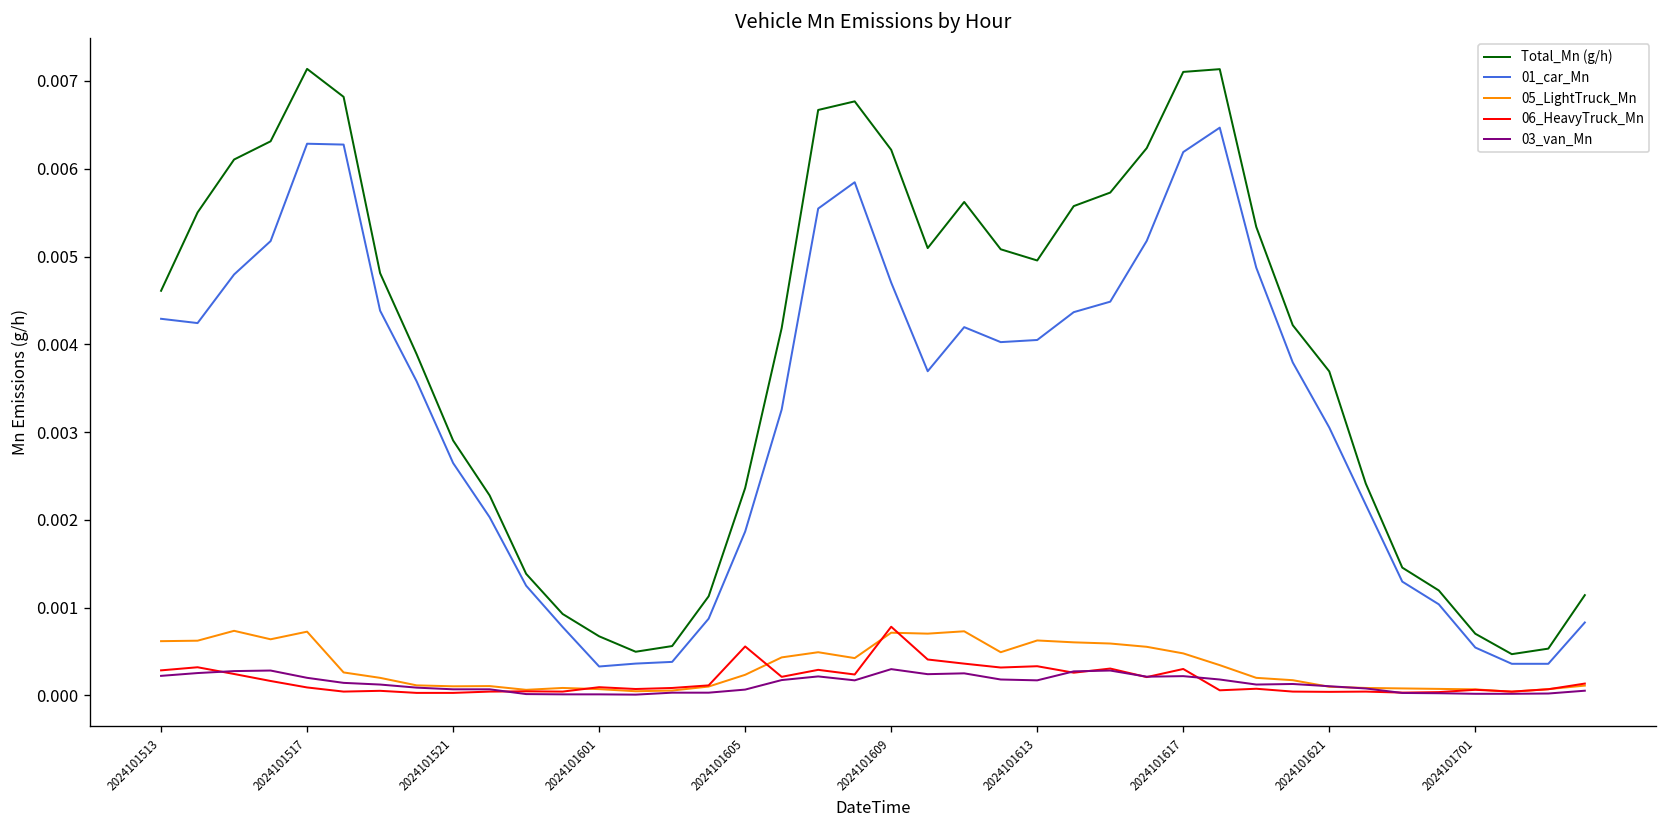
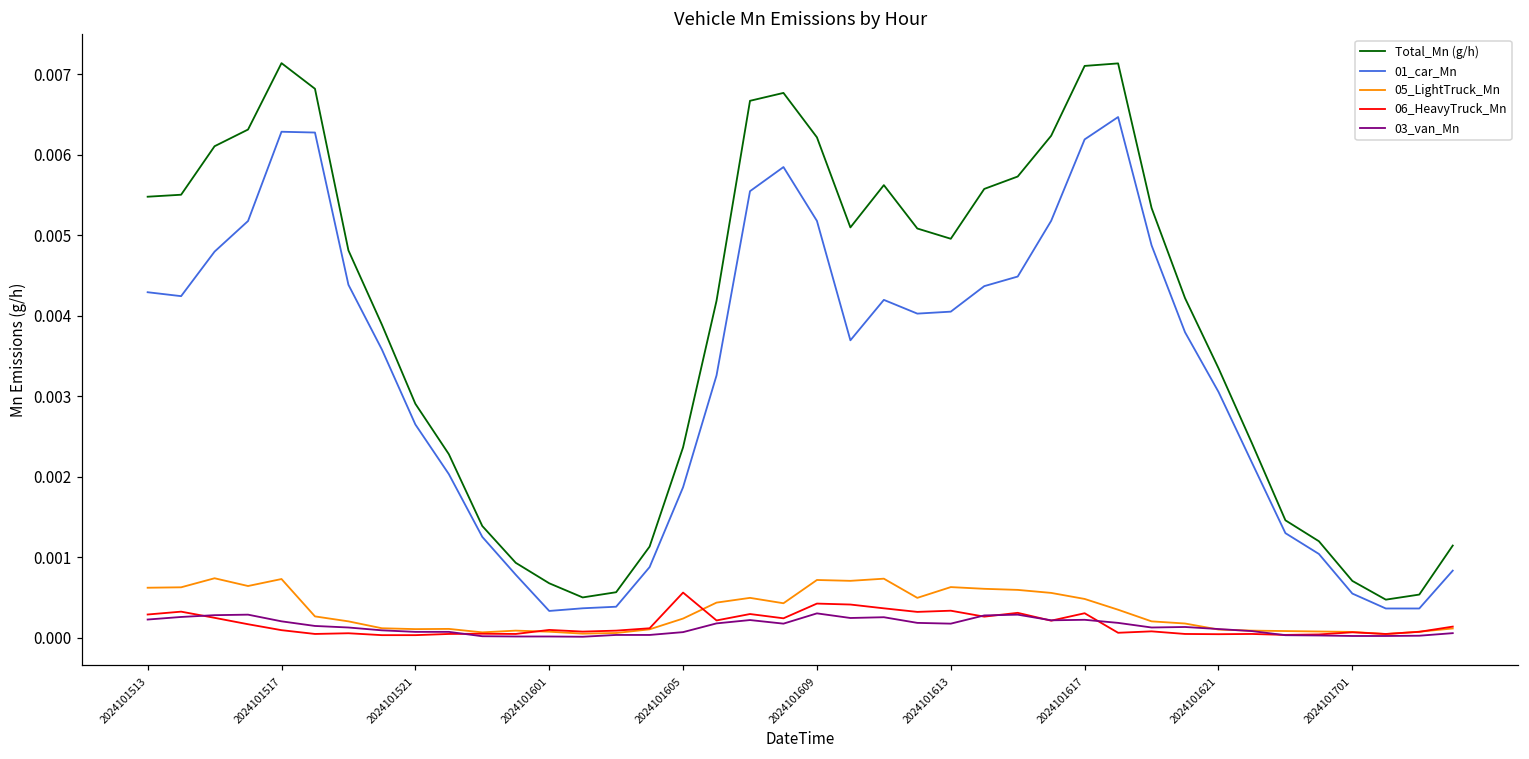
  {
    "Total_Mn (g/h)": {
-     "2024101513": 0.0046,
+     "2024101513": 0.0055,
      "2024101517": 0.0071,
      "2024101521": 0.0029,
      "2024101601": 0.0007,
      "2024101605": 0.0024,
      "2024101609": 0.0062,
      "2024101613": 0.0050,
      "2024101617": 0.0071,
-     "2024101621": 0.0037,
+     "2024101621": 0.0033,
      "2024101701": 0.0007
    },
    "01_car_Mn": {
      "2024101513": 0.0043,
      "2024101517": 0.0063,
      "2024101521": 0.0026,
      "2024101601": 0.0003,
      "2024101605": 0.0019,
-     "2024101609": 0.0047,
+     "2024101609": 0.0052,
      "2024101613": 0.0040,
      "2024101617": 0.0062,
      "2024101621": 0.0031,
      "2024101701": 0.0005
    },
    "05_LightTruck_Mn": {
      "2024101513": 0.0006,
      "2024101517": 0.0007,
      "2024101605": 0.0002,
      "2024101609": 0.0007,
      "2024101613": 0.0006,
      "2024101617": 0.0005
    },
    "06_HeavyTruck_Mn": {
      "2024101513": 0.0003,
      "2024101517": 0.0001,
      "2024101521": 0.0000,
      "2024101605": 0.0006,
-     "2024101609": 0.0008,
+     "2024101609": 0.0004,
      "2024101613": 0.0003,
      "2024101617": 0.0003,
      "2024101621": 0.0000
    },
    "03_van_Mn": {
      "2024101513": 0.0002,
      "2024101517": 0.0002,
      "2024101601": 0.0000,
      "2024101605": 0.0001,
      "2024101609": 0.0003,
      "2024101613": 0.0002,
      "2024101617": 0.0002,
      "2024101701": 0.0000
    }
  }
